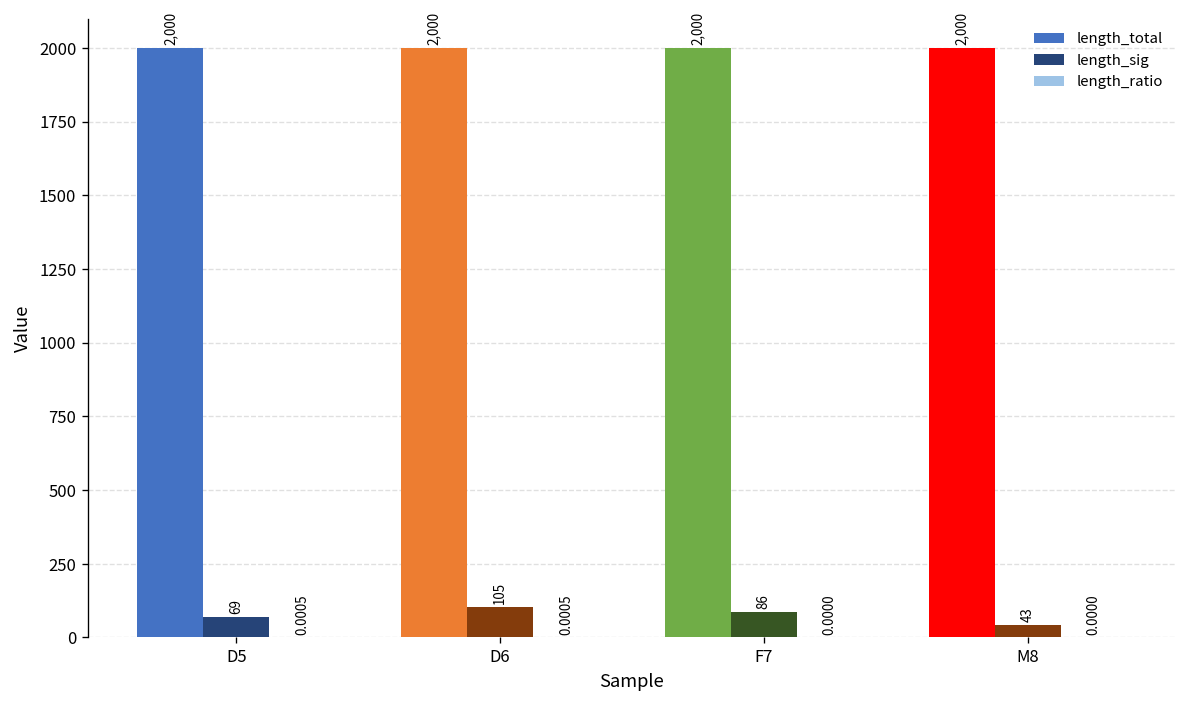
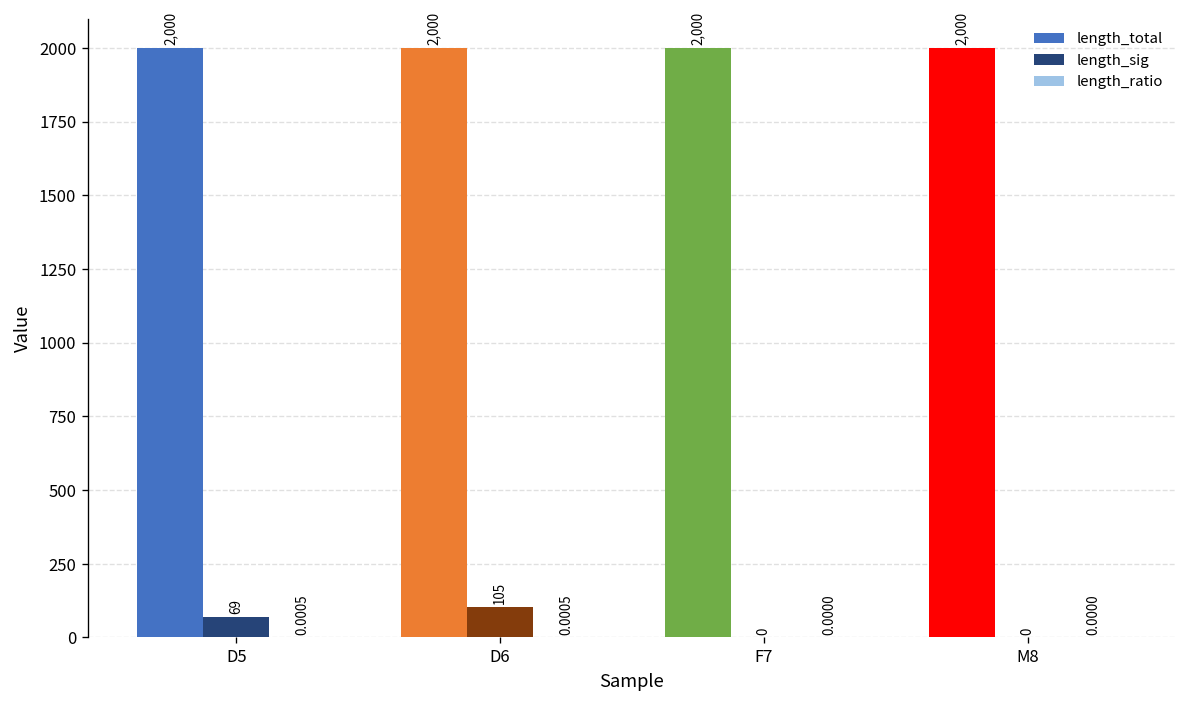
  {
    "length_total": {
      "D5": "2,000",
      "D6": "2,000",
      "F7": "2,000",
      "M8": "2,000"
    },
    "length_sig": {
      "D5": "69",
      "D6": "105",
-     "F7": "86",
-     "M8": "43"
+     "F7": "0",
+     "M8": "0"
    },
    "length_ratio": {
      "D5": "0.0005",
      "D6": "0.0005",
      "F7": "0.0000",
      "M8": "0.0000"
    }
  }
